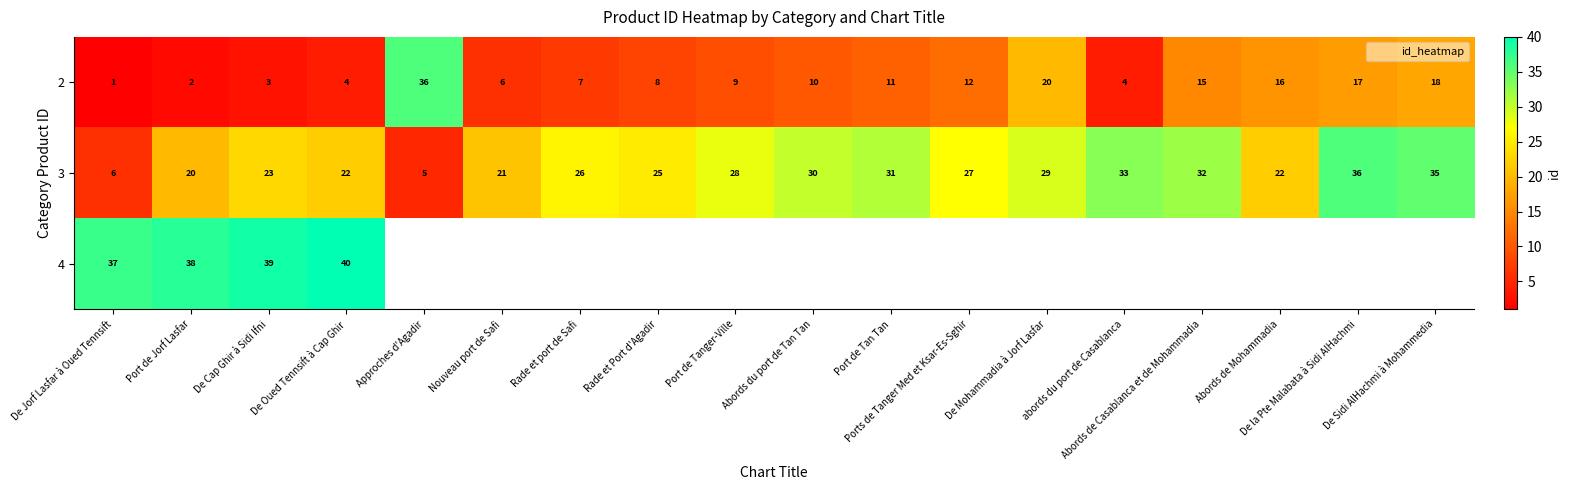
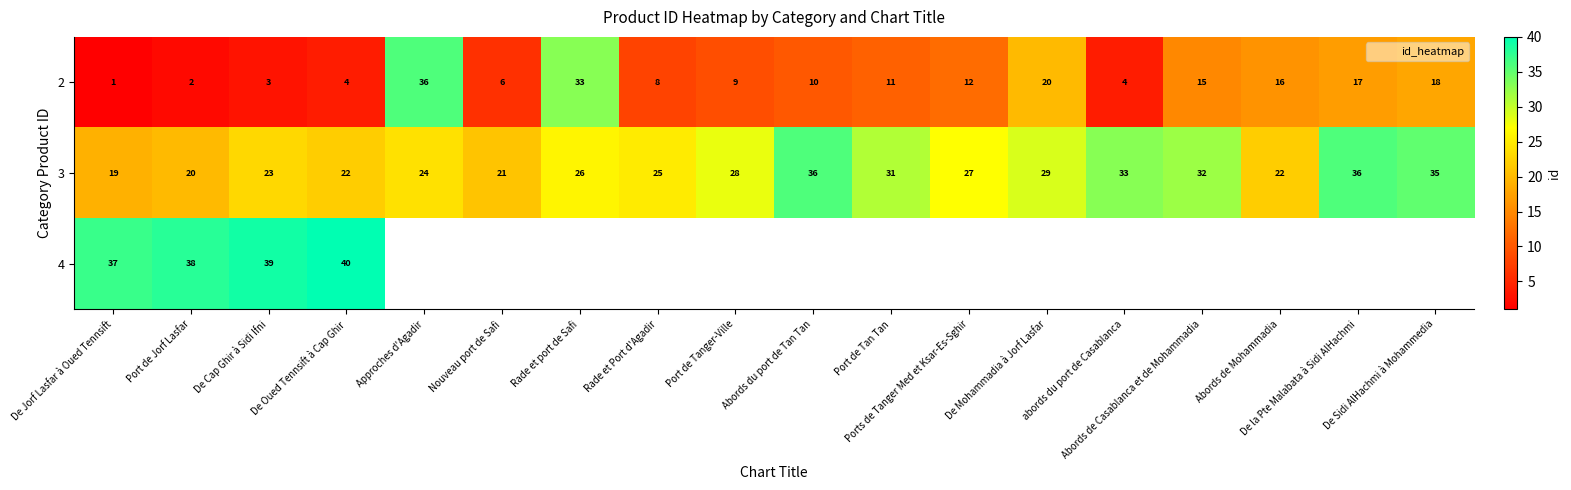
  {
    "2": {
      "De Jorf Lasfar à Oued Tennsift": 1,
      "Port de Jorf Lasfar": 2,
      "De Cap Ghir à Sidi Ifni": 3,
      "De Oued Tennsift à Cap Ghir": 4,
      "Approches d'Agadir": 36,
      "Nouveau port de Safi": 6,
-     "Rade et port de Safi": 7,
+     "Rade et port de Safi": 33,
      "Rade et Port d'Agadir": 8,
      "Port de Tanger-Ville": 9,
      "Abords du port de Tan Tan": 10,
      "Port de Tan Tan": 11,
      "Ports de Tanger Med et Ksar-Es-Sghir": 12,
      "De Mohammadia à Jorf Lasfar": 20,
      "abords du port de Casablanca": 4,
      "Abords de Casablanca et de Mohammadia": 15,
      "Abords de Mohammadia": 16,
      "De la Pte Malabata à Sidi AlHachmi": 17,
      "De Sidi AlHachmi à Mohammedia": 18
    },
    "3": {
-     "De Jorf Lasfar à Oued Tennsift": 6,
+     "De Jorf Lasfar à Oued Tennsift": 19,
      "Port de Jorf Lasfar": 20,
      "De Cap Ghir à Sidi Ifni": 23,
      "De Oued Tennsift à Cap Ghir": 22,
-     "Approches d'Agadir": 5,
+     "Approches d'Agadir": 24,
      "Nouveau port de Safi": 21,
      "Rade et port de Safi": 26,
      "Rade et Port d'Agadir": 25,
      "Port de Tanger-Ville": 28,
-     "Abords du port de Tan Tan": 30,
+     "Abords du port de Tan Tan": 36,
      "Port de Tan Tan": 31,
      "Ports de Tanger Med et Ksar-Es-Sghir": 27,
      "De Mohammadia à Jorf Lasfar": 29,
      "abords du port de Casablanca": 33,
      "Abords de Casablanca et de Mohammadia": 32,
      "Abords de Mohammadia": 22,
      "De la Pte Malabata à Sidi AlHachmi": 36,
      "De Sidi AlHachmi à Mohammedia": 35
    },
    "4": {
      "De Jorf Lasfar à Oued Tennsift": 37,
      "Port de Jorf Lasfar": 38,
      "De Cap Ghir à Sidi Ifni": 39,
      "De Oued Tennsift à Cap Ghir": 40
    }
  }
